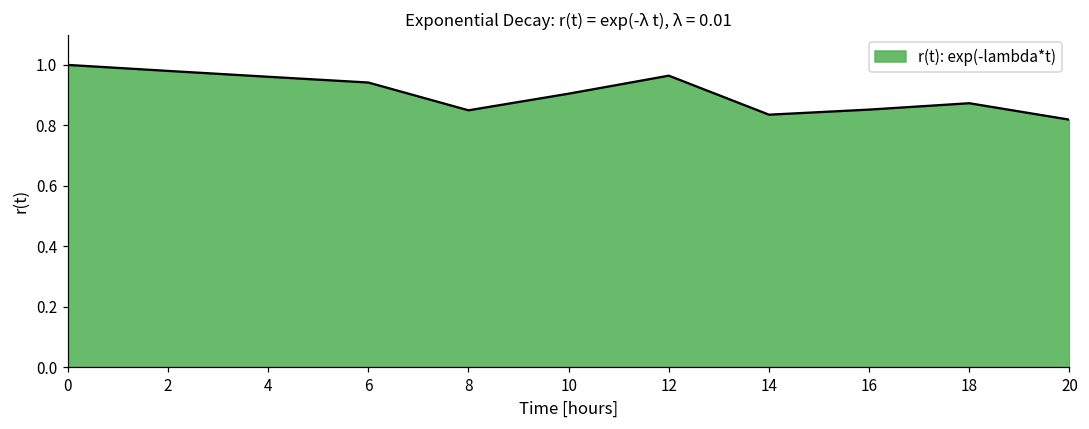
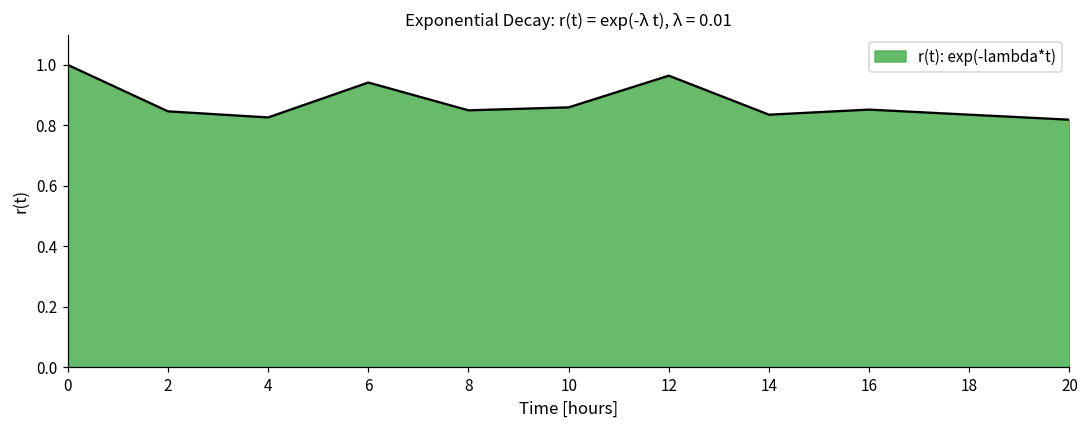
  {
    "0": 1.00,
-   "2": 0.98,
-   "4": 0.96,
+   "2": 0.85,
+   "4": 0.83,
    "6": 0.94,
    "8": 0.85,
-   "10": 0.90,
+   "10": 0.86,
    "12": 0.96,
    "14": 0.84,
    "16": 0.85,
-   "18": 0.87,
+   "18": 0.84,
    "20": 0.82
  }
